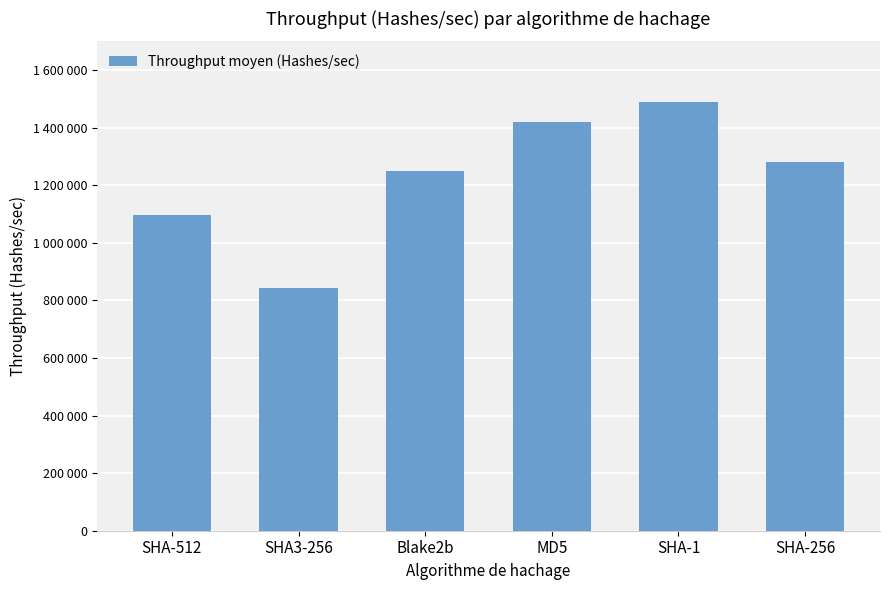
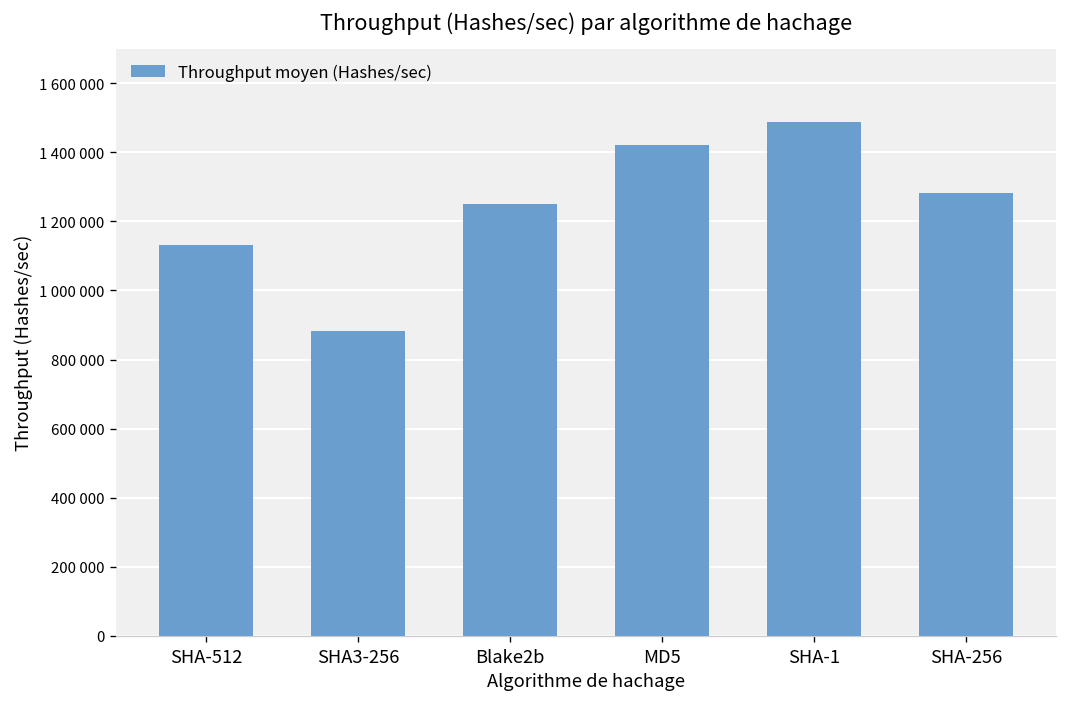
  {
-   "SHA-512": 1100000,
-   "SHA3-256": 840000,
+   "SHA-512": 1130000,
+   "SHA3-256": 880000,
    "Blake2b": 1250000,
    "MD5": 1420000,
    "SHA-1": 1490000,
    "SHA-256": 1280000
  }
